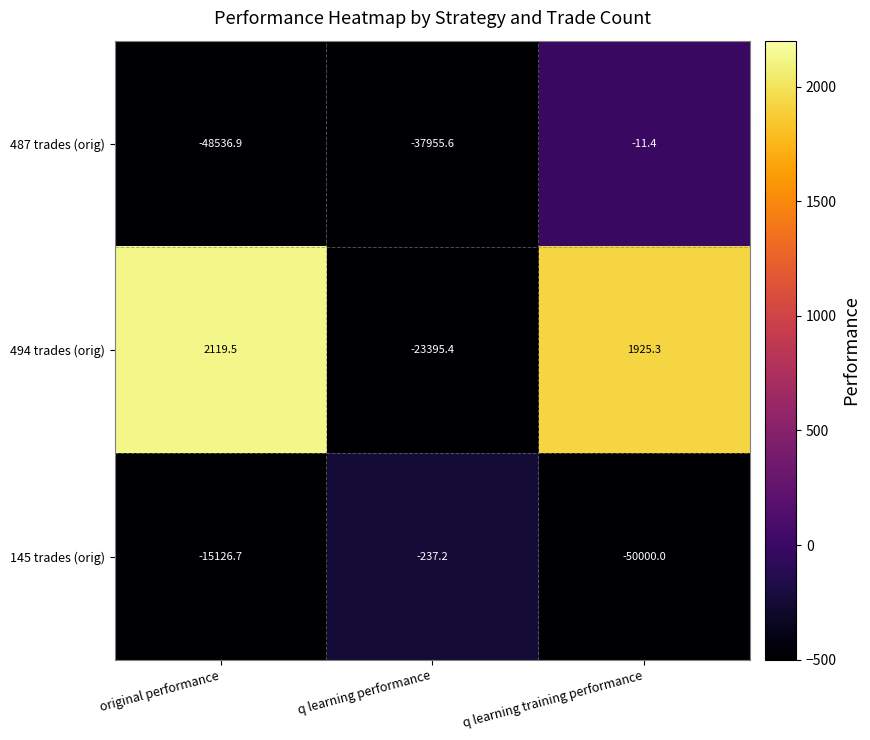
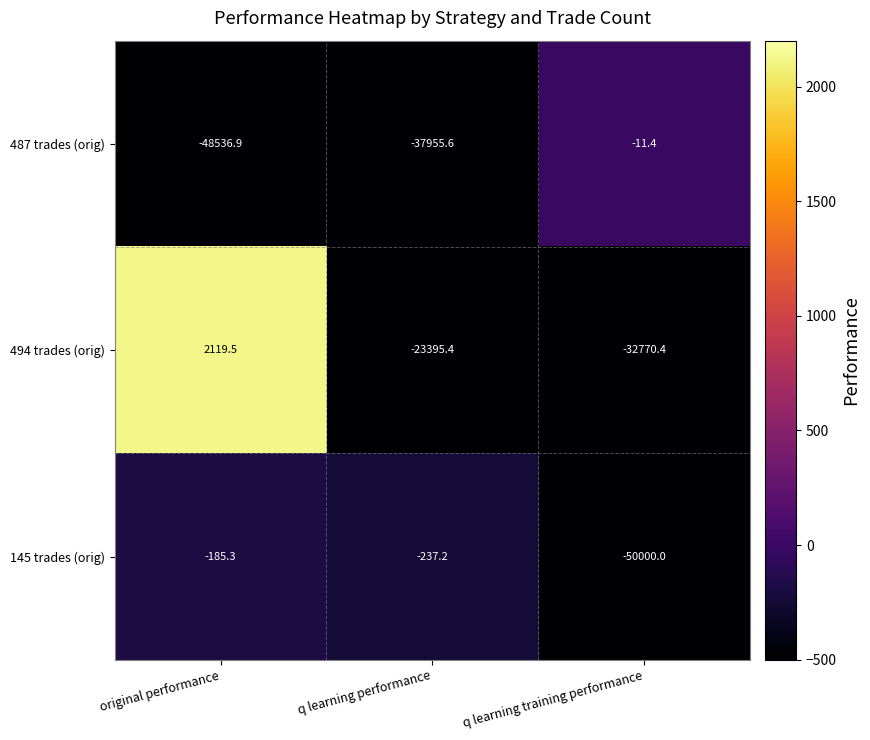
  {
    "487 trades (orig)": {
      "original performance": -48536.9,
      "q learning performance": -37955.6,
      "q learning training performance": -11.4
    },
    "494 trades (orig)": {
      "original performance": 2119.5,
      "q learning performance": -23395.4,
-     "q learning training performance": 1925.3
+     "q learning training performance": -32770.4
    },
    "145 trades (orig)": {
-     "original performance": -15126.7,
+     "original performance": -185.3,
      "q learning performance": -237.2,
      "q learning training performance": -50000.0
    }
  }
